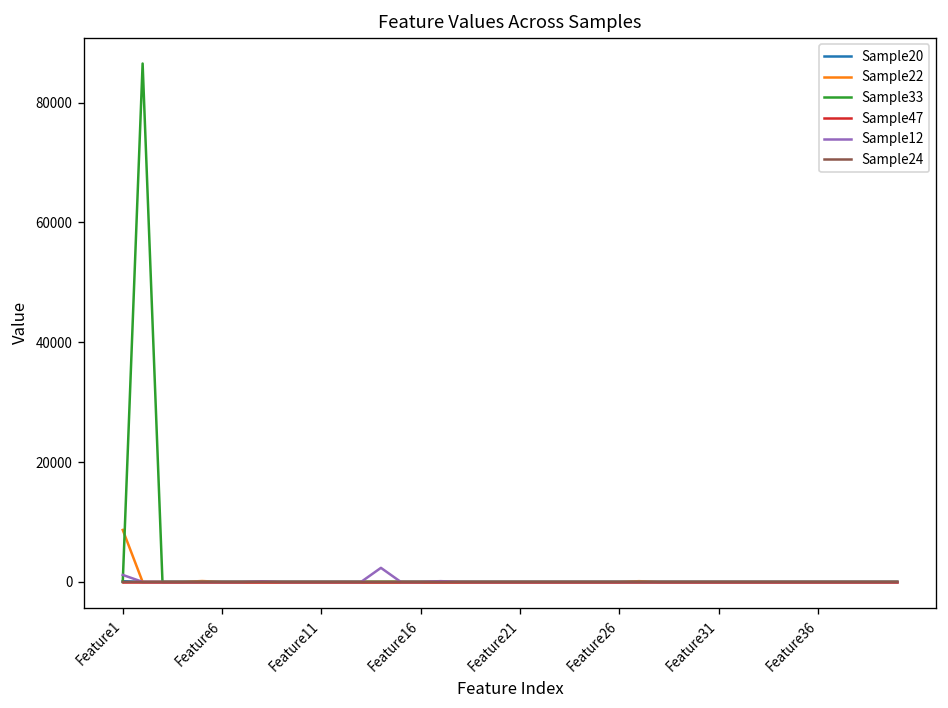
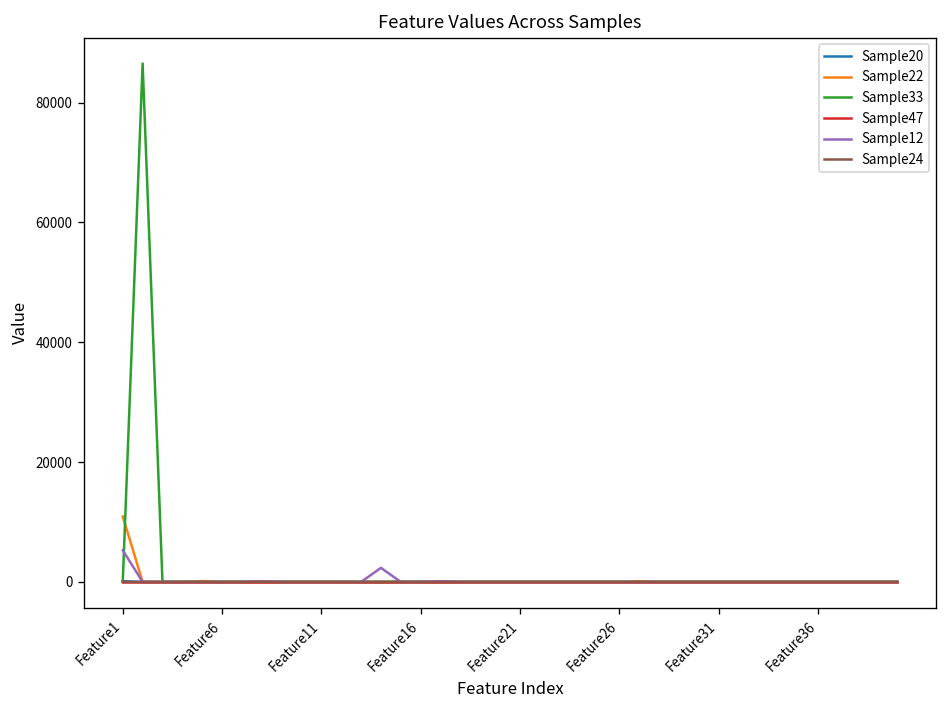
  {
    "Sample22": {
-     "Feature1": 9000
+     "Feature1": 11000
    },
    "Sample12": {
-     "Feature1": 1000
+     "Feature1": 5000
    }
  }
